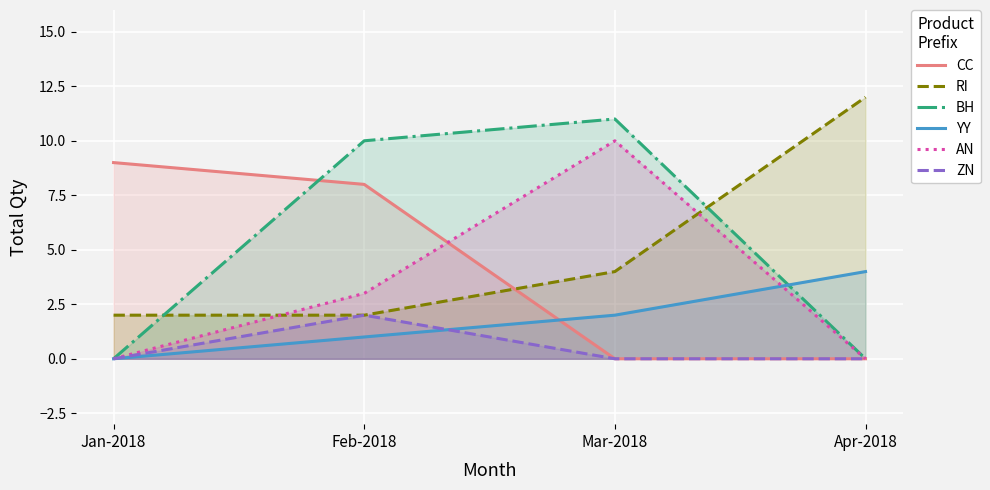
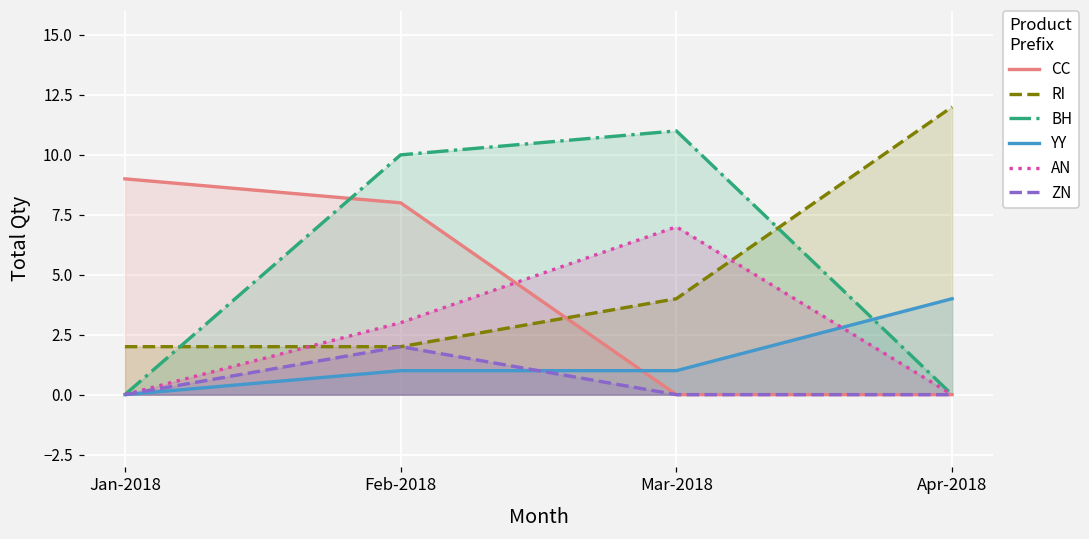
  {
    "CC": {
      "Jan-2018": 9,
      "Feb-2018": 8
    },
    "RI": {
      "Jan-2018": 2,
      "Mar-2018": 4,
      "Apr-2018": 12
    },
    "BH": {
      "Feb-2018": 10,
      "Mar-2018": 11
    },
    "YY": {
      "Feb-2018": 1,
-     "Mar-2018": 2,
+     "Mar-2018": 1,
      "Apr-2018": 4
    },
    "AN": {
      "Feb-2018": 3,
-     "Mar-2018": 10
+     "Mar-2018": 7
    }
  }
